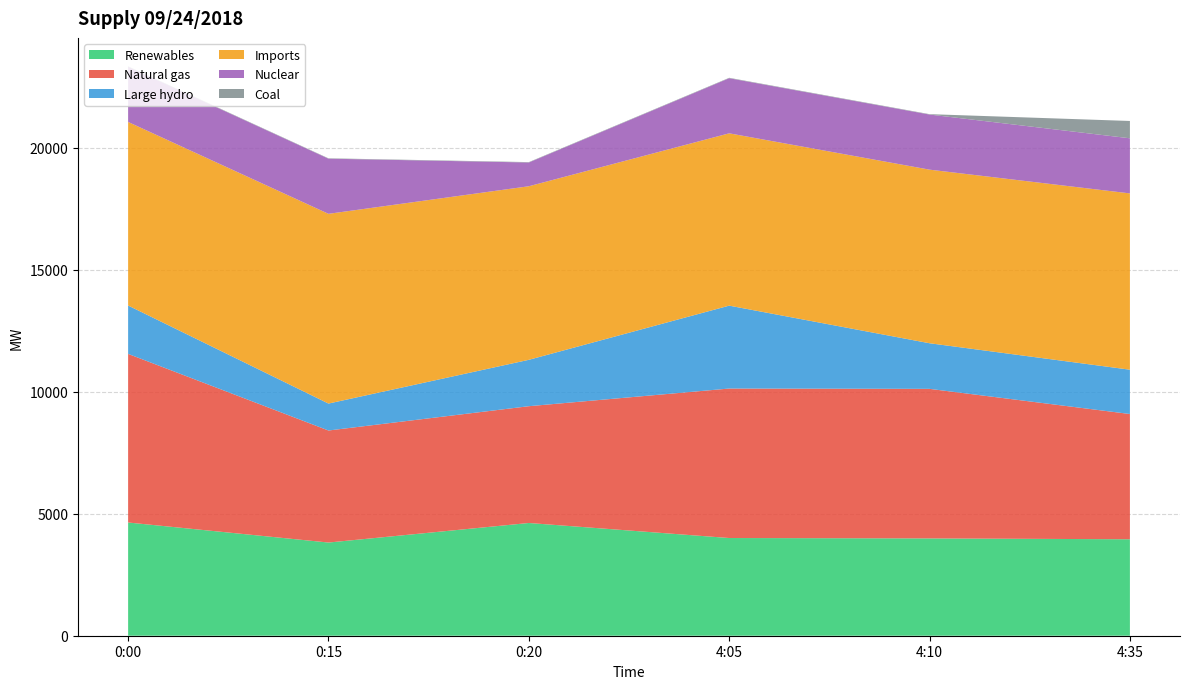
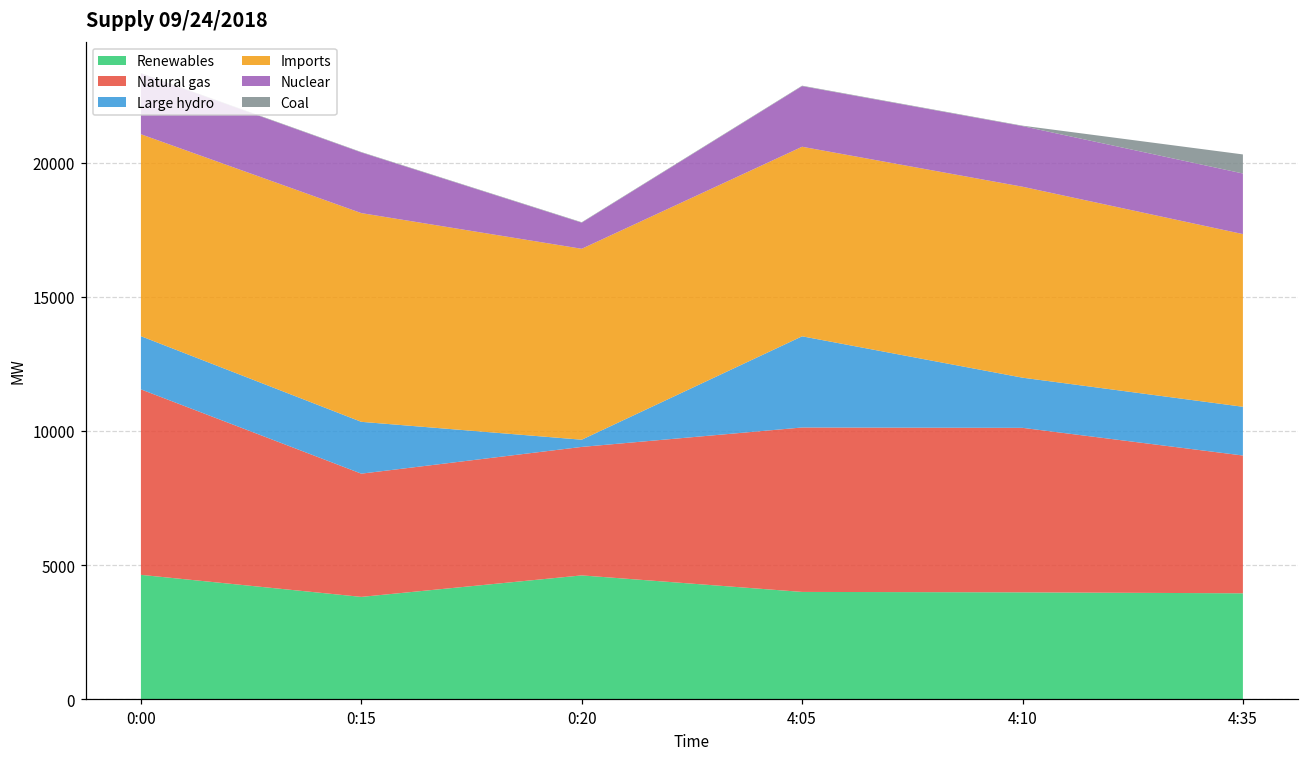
  {
    "Renewables": {
      "0:00": 4600,
      "0:15": 3800,
      "0:20": 4600,
      "4:05": 4000,
      "4:10": 4000,
      "4:35": 4000
    },
    "Natural gas": {
      "0:00": 6900,
      "0:15": 4600,
      "0:20": 4800,
      "4:05": 6100,
      "4:10": 6100,
      "4:35": 5100
    },
    "Large hydro": {
      "0:00": 2000,
-     "0:15": 1100,
-     "0:20": 1900,
+     "0:15": 1900,
+     "0:20": 300,
      "4:05": 3400,
      "4:10": 1900,
      "4:35": 1800
    },
    "Imports": {
      "0:00": 7500,
      "0:15": 7800,
      "0:20": 7100,
      "4:05": 7100,
      "4:10": 7100,
-     "4:35": 7200
+     "4:35": 6400
    },
    "Nuclear": {
      "4:35": 2300
    },
    "Coal": {
      "4:35": 700
    }
  }
